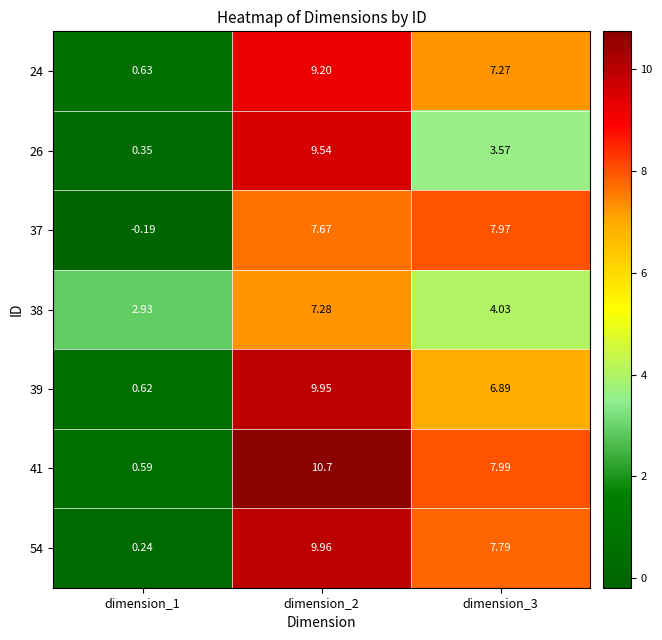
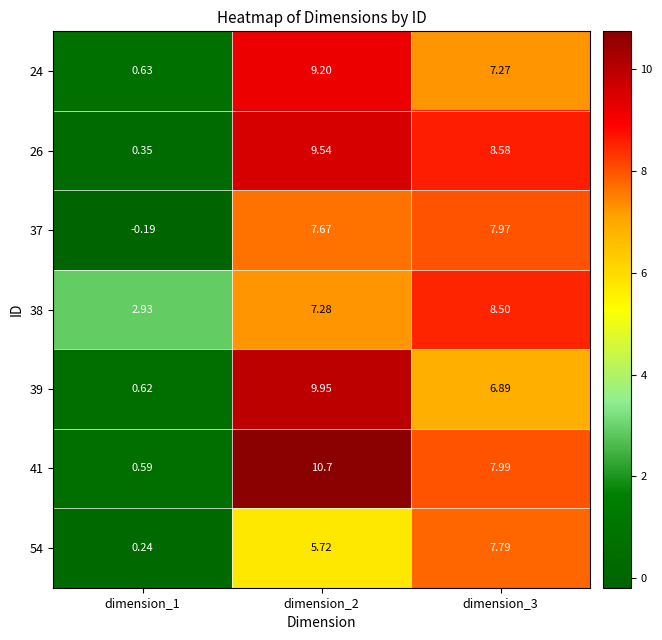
  {
    "24": {
      "dimension_1": 0.63,
      "dimension_2": 9.20,
      "dimension_3": 7.27
    },
    "26": {
      "dimension_1": 0.35,
      "dimension_2": 9.54,
-     "dimension_3": 3.57
+     "dimension_3": 8.58
    },
    "37": {
      "dimension_1": -0.19,
      "dimension_2": 7.67,
      "dimension_3": 7.97
    },
    "38": {
      "dimension_1": 2.93,
      "dimension_2": 7.28,
-     "dimension_3": 4.03
+     "dimension_3": 8.50
    },
    "39": {
      "dimension_1": 0.62,
      "dimension_2": 9.95,
      "dimension_3": 6.89
    },
    "41": {
      "dimension_1": 0.59,
      "dimension_2": 10.7,
      "dimension_3": 7.99
    },
    "54": {
      "dimension_1": 0.24,
-     "dimension_2": 9.96,
+     "dimension_2": 5.72,
      "dimension_3": 7.79
    }
  }
